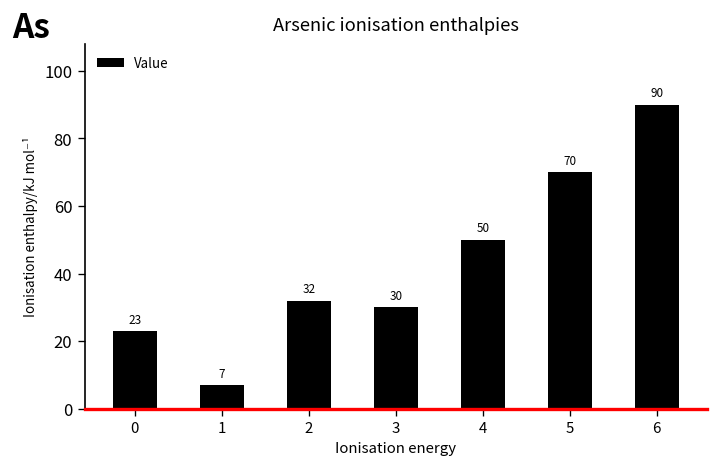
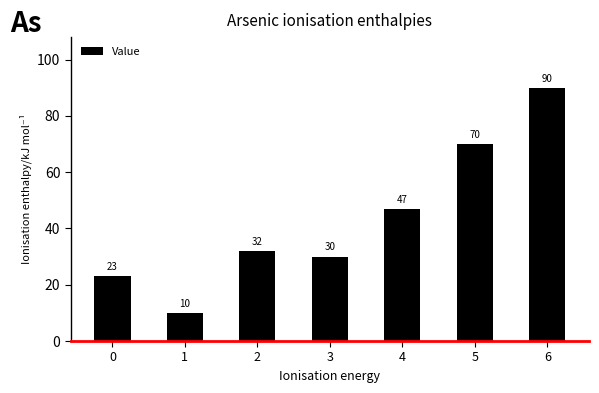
  {
    "0": 23,
-   "1": 7,
+   "1": 10,
    "2": 32,
    "3": 30,
-   "4": 50,
+   "4": 47,
    "5": 70,
    "6": 90
  }
